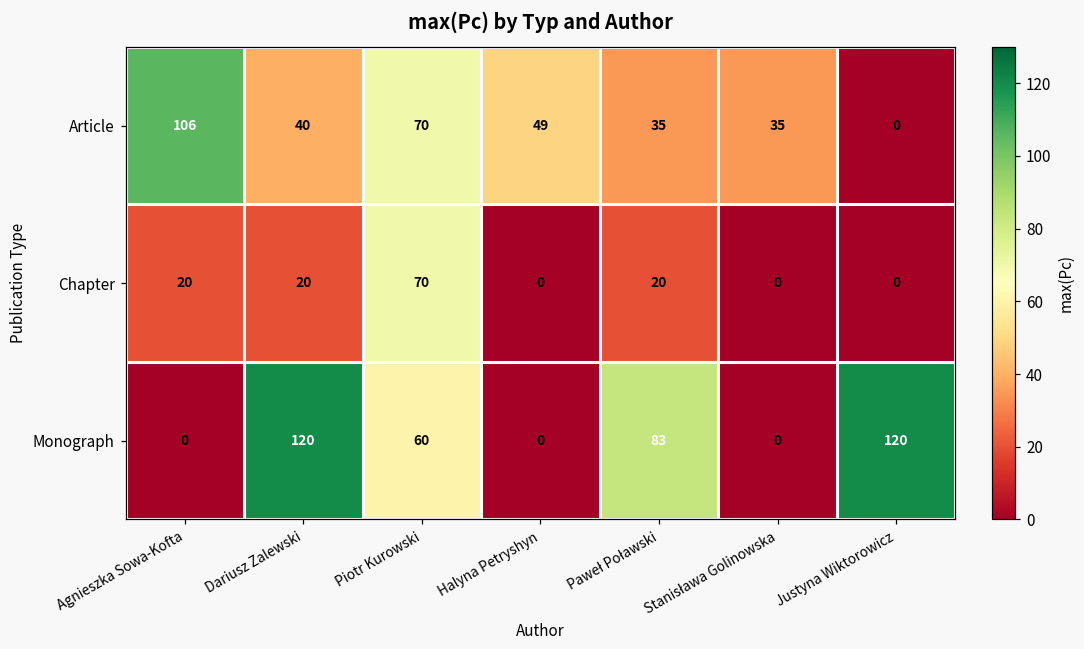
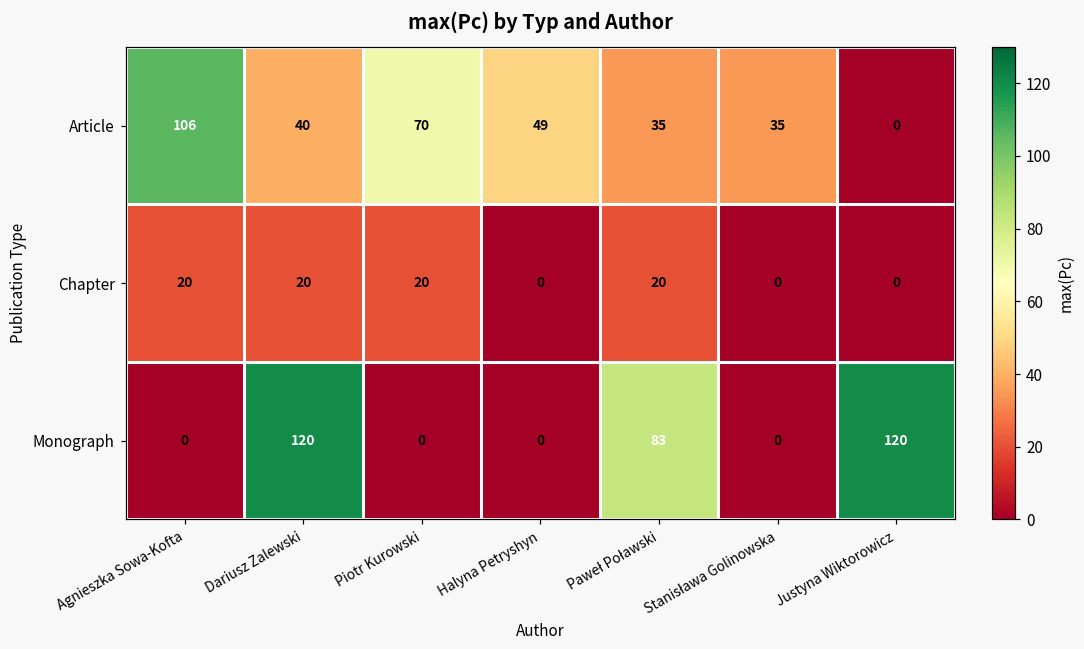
  {
    "Article": {
      "Agnieszka Sowa-Kofta": 106,
      "Dariusz Zalewski": 40,
      "Piotr Kurowski": 70,
      "Halyna Petryshyn": 49,
      "Paweł Poławski": 35,
      "Stanisława Golinowska": 35,
      "Justyna Wiktorowicz": 0
    },
    "Chapter": {
      "Agnieszka Sowa-Kofta": 20,
      "Dariusz Zalewski": 20,
-     "Piotr Kurowski": 70,
+     "Piotr Kurowski": 20,
      "Halyna Petryshyn": 0,
      "Paweł Poławski": 20,
      "Stanisława Golinowska": 0,
      "Justyna Wiktorowicz": 0
    },
    "Monograph": {
      "Agnieszka Sowa-Kofta": 0,
      "Dariusz Zalewski": 120,
-     "Piotr Kurowski": 60,
+     "Piotr Kurowski": 0,
      "Halyna Petryshyn": 0,
      "Paweł Poławski": 83,
      "Stanisława Golinowska": 0,
      "Justyna Wiktorowicz": 120
    }
  }
